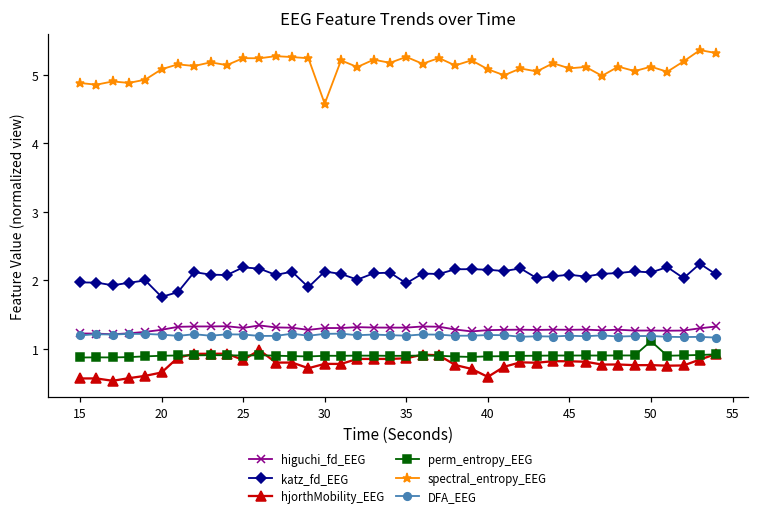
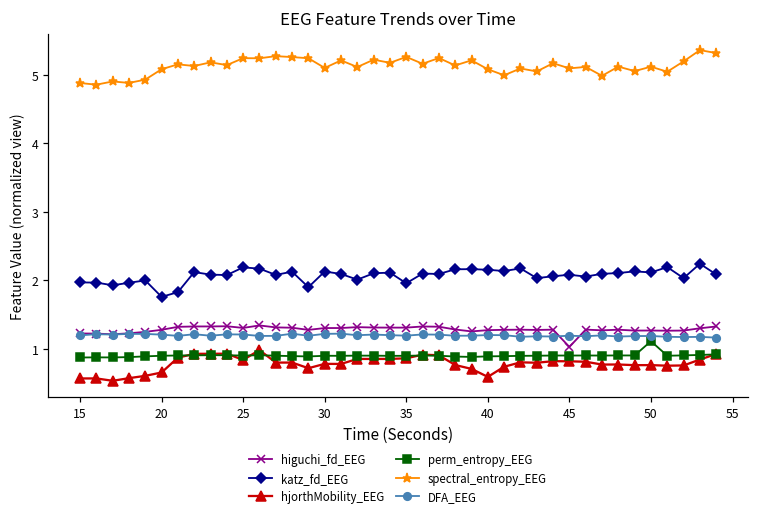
  {
    "higuchi_fd_EEG": {
      "20": 1.3,
      "25": 1.3,
      "30": 1.3,
      "35": 1.3,
      "40": 1.3,
-     "45": 1.3,
+     "45": 1.0,
      "50": 1.3
    },
    "katz_fd_EEG": {
      "15": 2.0,
      "20": 1.8,
      "25": 2.2,
      "30": 2.1,
      "35": 2.0,
      "40": 2.2,
      "45": 2.1,
      "50": 2.1
    },
    "hjorthMobility_EEG": {
      "15": 0.6,
      "20": 0.7,
      "25": 0.8,
      "30": 0.8,
      "40": 0.6,
      "45": 0.8,
      "50": 0.8
    },
    "perm_entropy_EEG": {
      "15": 0.9,
      "20": 0.9,
      "25": 0.9,
      "30": 0.9,
      "40": 0.9,
      "45": 0.9,
      "50": 1.1
    },
    "spectral_entropy_EEG": {
      "15": 4.9,
      "20": 5.1,
      "25": 5.2,
-     "30": 4.6,
+     "30": 5.1,
      "35": 5.3,
      "40": 5.1,
      "45": 5.1,
      "50": 5.1
    },
    "DFA_EEG": {
      "20": 1.2,
      "25": 1.2,
      "30": 1.2,
      "35": 1.2,
      "40": 1.2,
      "45": 1.2,
      "50": 1.2
    }
  }
